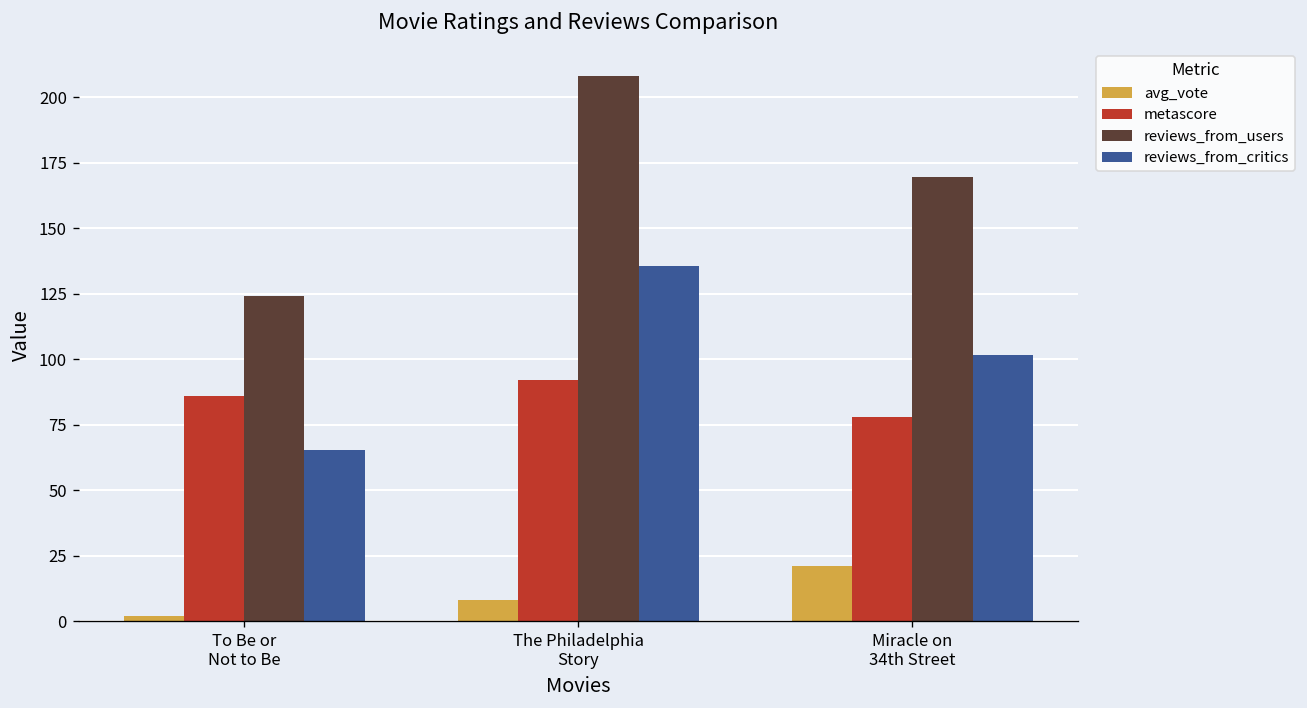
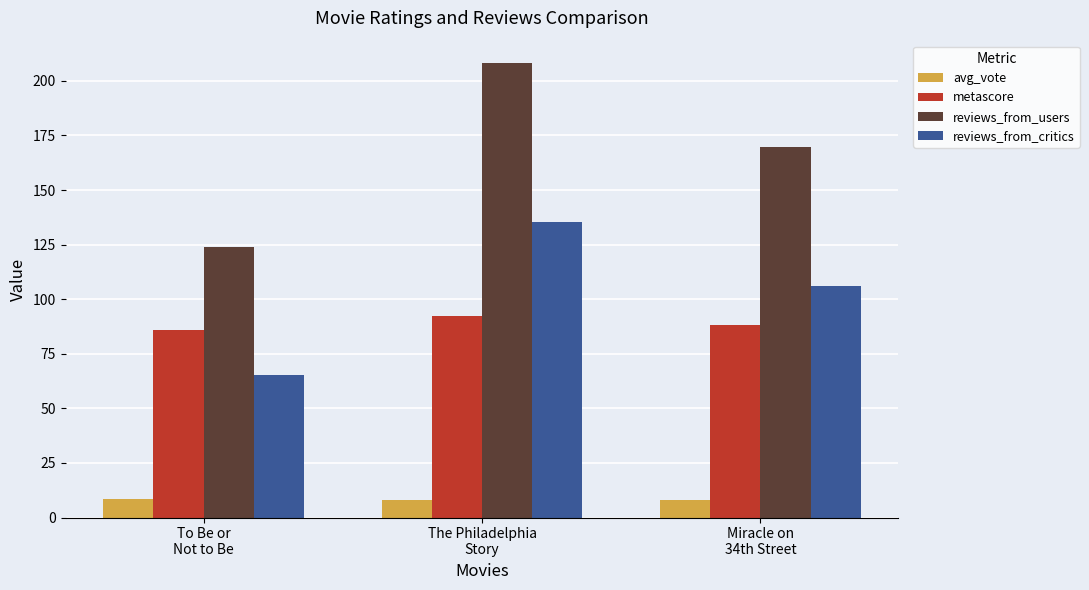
  {
    "avg_vote": {
-     "To Be or Not to Be": 2,
+     "To Be or Not to Be": 8,
      "The Philadelphia Story": 8,
-     "Miracle on 34th Street": 21
+     "Miracle on 34th Street": 8
    },
    "metascore": {
      "To Be or Not to Be": 86,
      "The Philadelphia Story": 92,
-     "Miracle on 34th Street": 78
+     "Miracle on 34th Street": 88
    },
    "reviews_from_users": {
      "To Be or Not to Be": 124,
      "The Philadelphia Story": 208,
      "Miracle on 34th Street": 170
    },
    "reviews_from_critics": {
      "To Be or Not to Be": 65,
      "The Philadelphia Story": 135,
-     "Miracle on 34th Street": 102
+     "Miracle on 34th Street": 106
    }
  }
